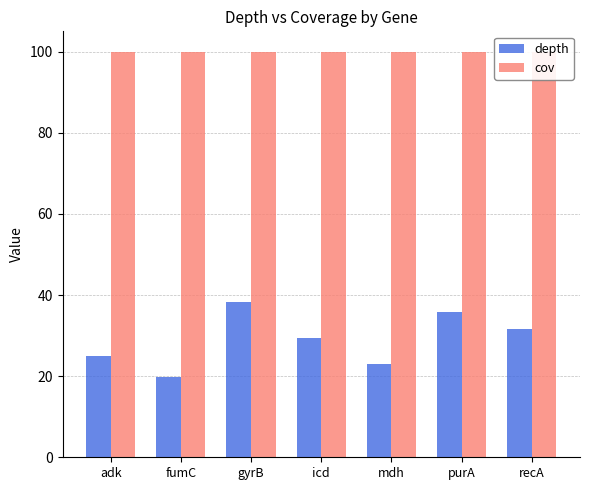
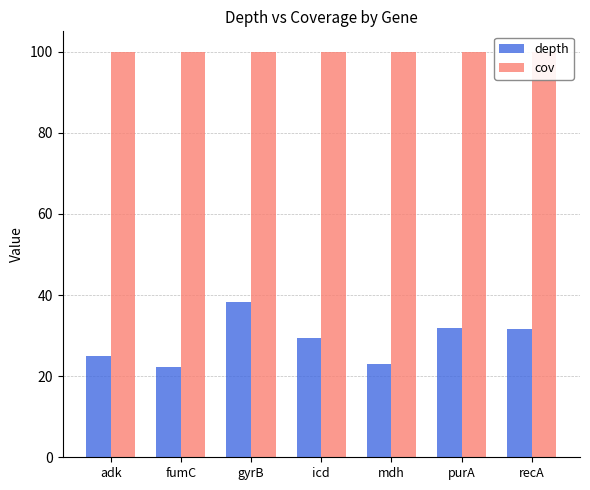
  {
    "depth": {
      "adk": 25,
-     "fumC": 20,
+     "fumC": 22,
      "gyrB": 38,
      "icd": 29,
      "mdh": 23,
-     "purA": 36,
+     "purA": 32,
      "recA": 32
    },
    "cov": {
      "adk": 100,
      "fumC": 100,
      "gyrB": 100,
      "icd": 100,
      "mdh": 100,
      "purA": 100
    }
  }
